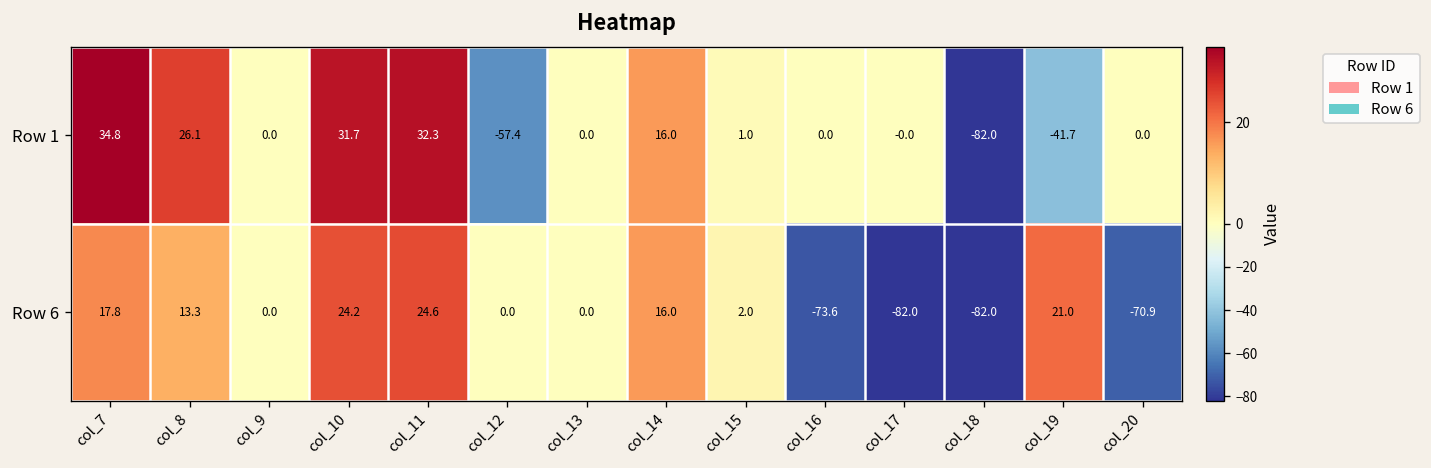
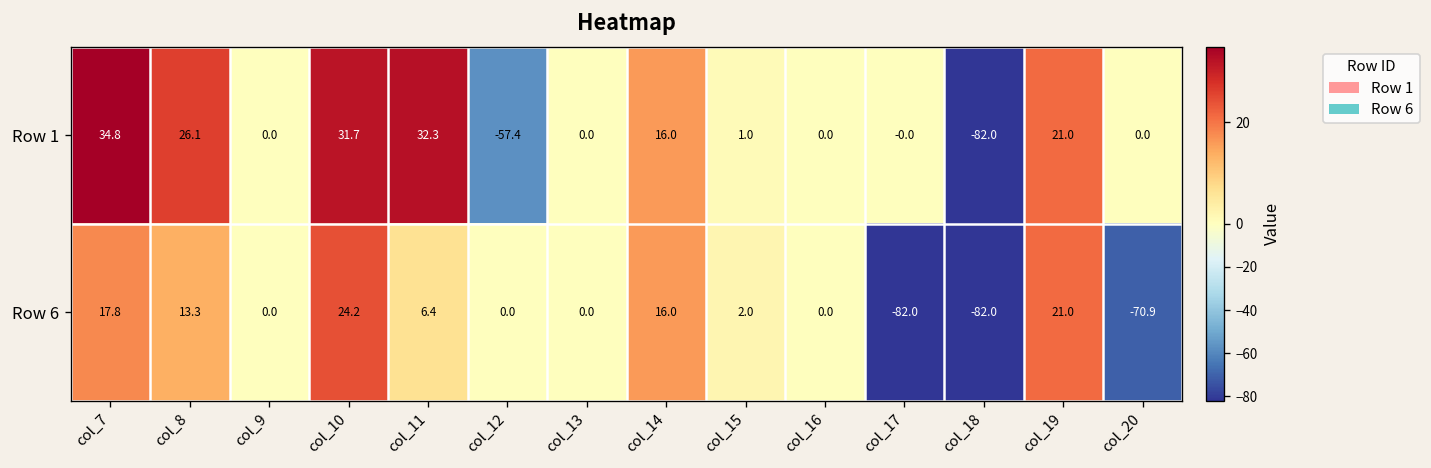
  {
    "Row 1": {
      "col_7": 34.8,
      "col_8": 26.1,
      "col_9": 0.0,
      "col_10": 31.7,
      "col_11": 32.3,
      "col_12": -57.4,
      "col_13": 0.0,
      "col_14": 16.0,
      "col_15": 1.0,
      "col_16": 0.0,
      "col_17": -0.0,
      "col_18": -82.0,
-     "col_19": -41.7,
+     "col_19": 21.0,
      "col_20": 0.0
    },
    "Row 6": {
      "col_7": 17.8,
      "col_8": 13.3,
      "col_9": 0.0,
      "col_10": 24.2,
-     "col_11": 24.6,
+     "col_11": 6.4,
      "col_12": 0.0,
      "col_13": 0.0,
      "col_14": 16.0,
      "col_15": 2.0,
-     "col_16": -73.6,
+     "col_16": 0.0,
      "col_17": -82.0,
      "col_18": -82.0,
      "col_19": 21.0,
      "col_20": -70.9
    }
  }
